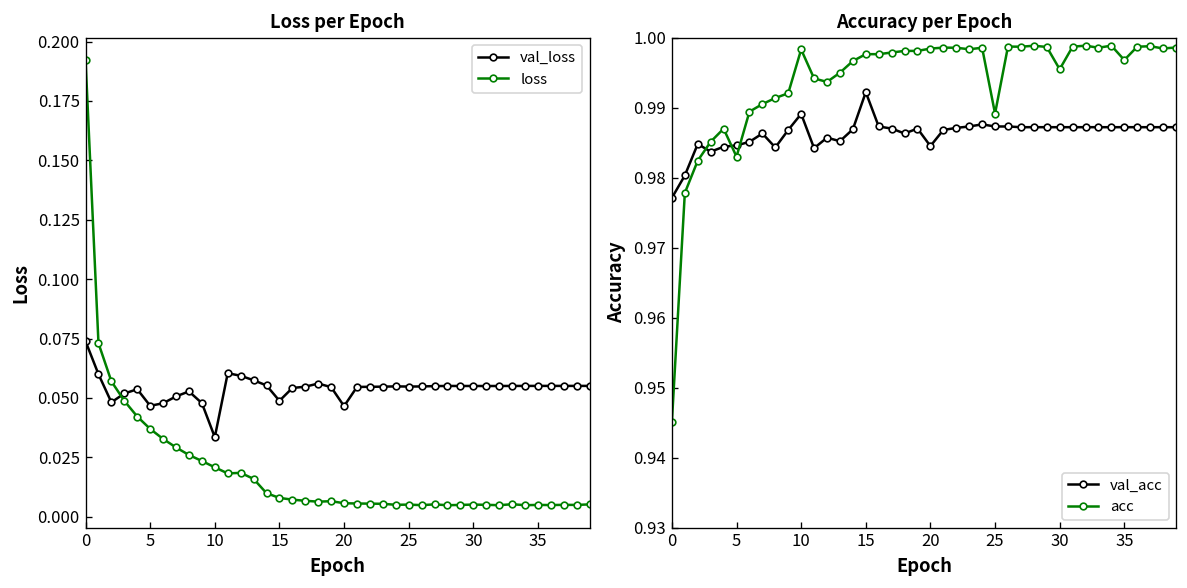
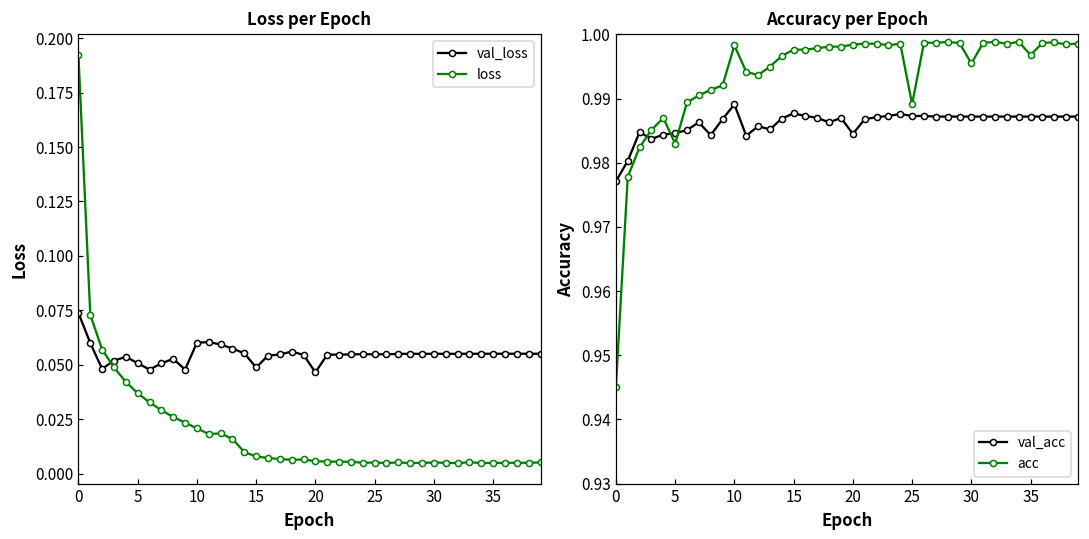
  {
    "Loss per Epoch": {
      "val_loss": {
        "0": 0.074,
-       "5": 0.047,
-       "10": 0.034,
+       "5": 0.051,
+       "10": 0.060,
        "15": 0.049,
        "20": 0.047,
        "25": 0.055,
        "30": 0.055,
        "35": 0.055
      },
      "loss": {
        "0": 0.192,
        "5": 0.037,
        "10": 0.021,
        "15": 0.008,
        "20": 0.006,
        "25": 0.005,
        "30": 0.005,
        "35": 0.005
      }
    },
    "Accuracy per Epoch": {
      "val_acc": {
        "0": 0.977,
        "5": 0.985,
        "10": 0.989,
-       "15": 0.992,
+       "15": 0.988,
        "20": 0.985,
        "25": 0.987,
        "30": 0.987,
        "35": 0.987
      },
      "acc": {
        "0": 0.945,
        "5": 0.983,
        "10": 0.998,
        "15": 0.998,
        "20": 0.998,
        "25": 0.989,
        "30": 0.995,
        "35": 0.997
      }
    }
  }
